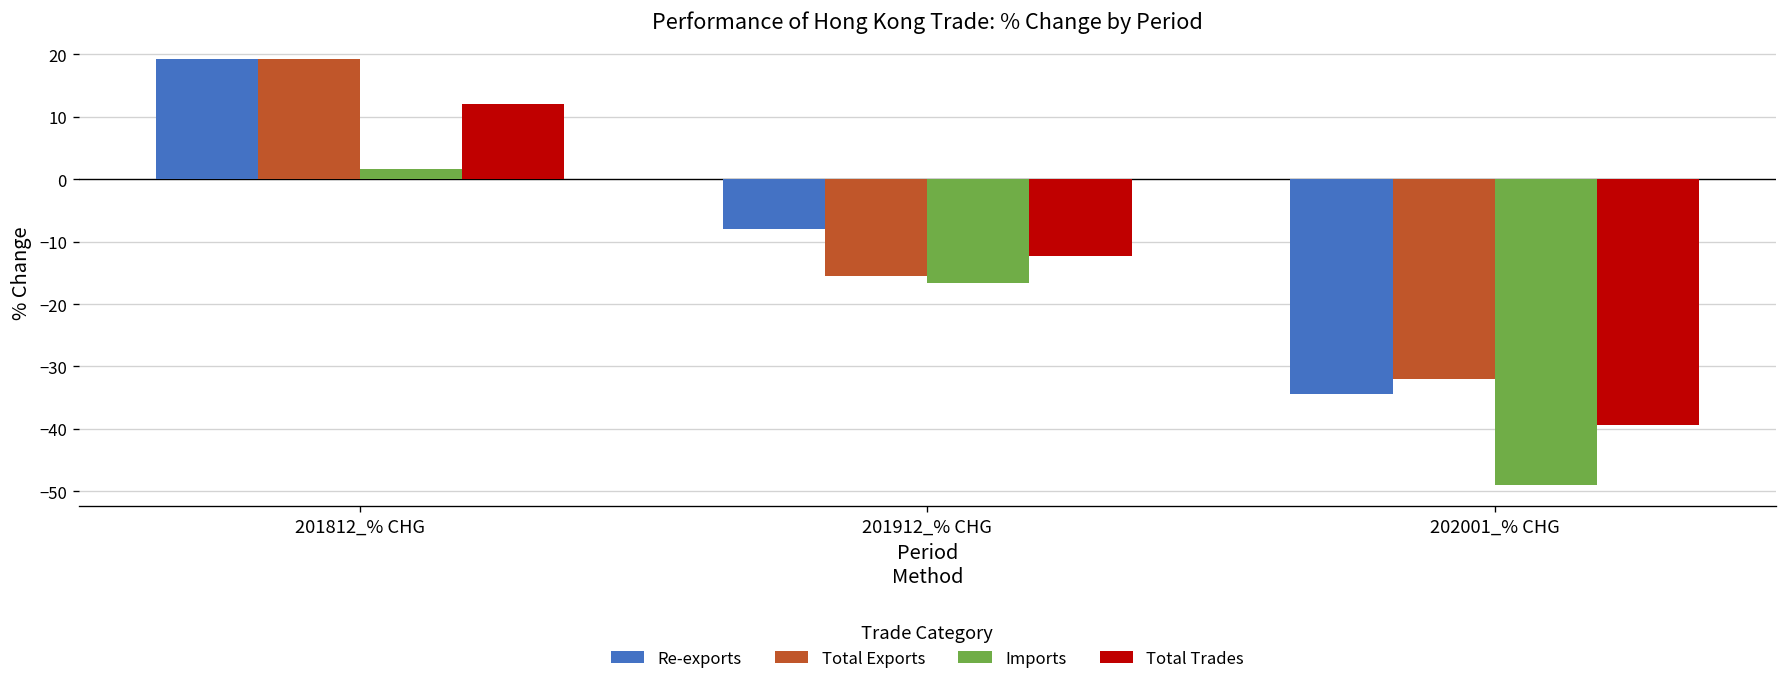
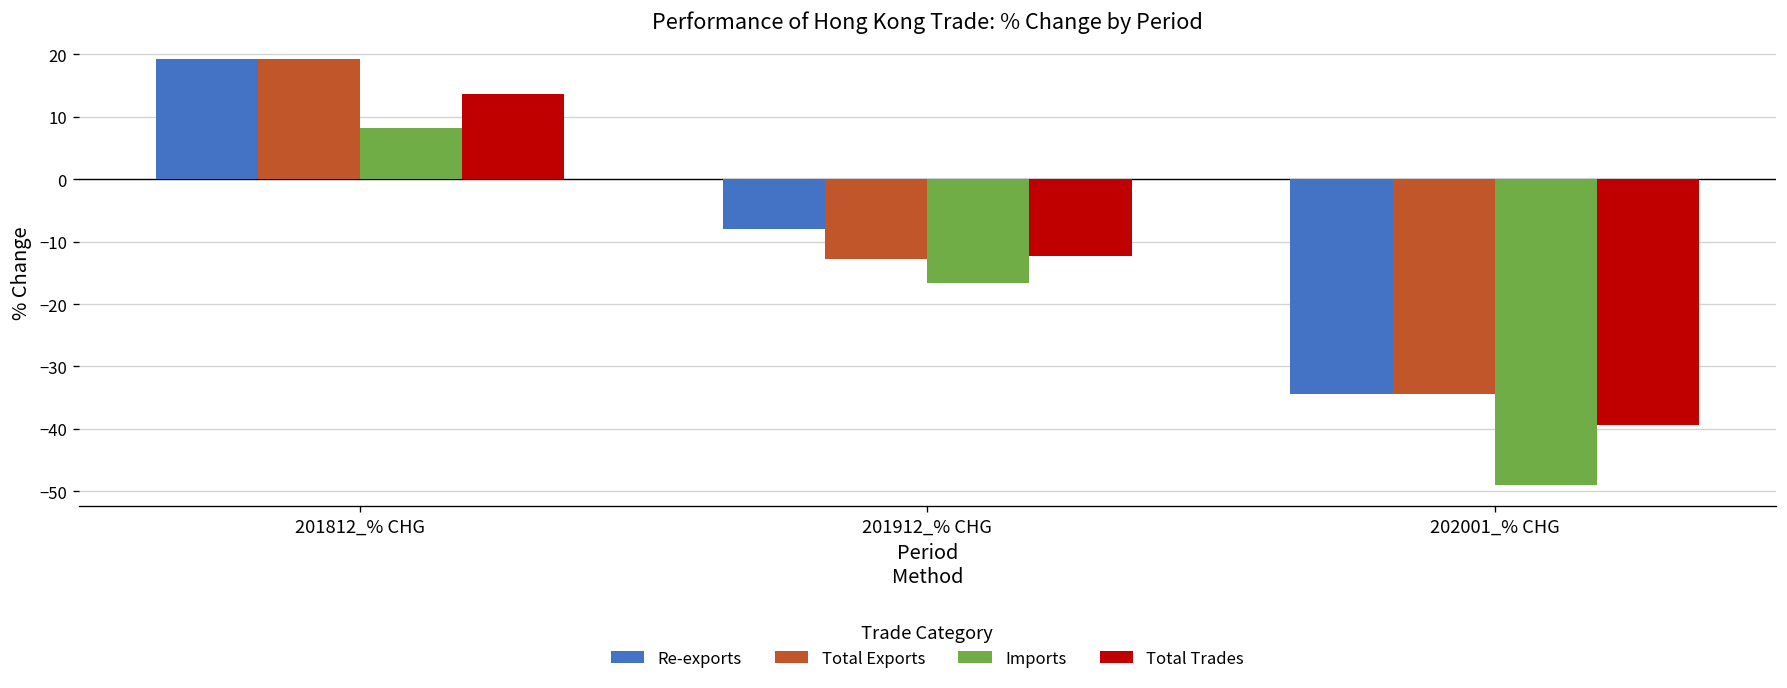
  {
    "Re-exports": {
      "201812_% CHG": 19,
      "201912_% CHG": -8,
      "202001_% CHG": -34
    },
    "Total Exports": {
      "201812_% CHG": 19,
-     "201912_% CHG": -16,
-     "202001_% CHG": -32
+     "201912_% CHG": -13,
+     "202001_% CHG": -34
    },
    "Imports": {
-     "201812_% CHG": 2,
+     "201812_% CHG": 8,
      "201912_% CHG": -17,
      "202001_% CHG": -49
    },
    "Total Trades": {
-     "201812_% CHG": 12,
+     "201812_% CHG": 14,
      "201912_% CHG": -12,
      "202001_% CHG": -39
    }
  }
